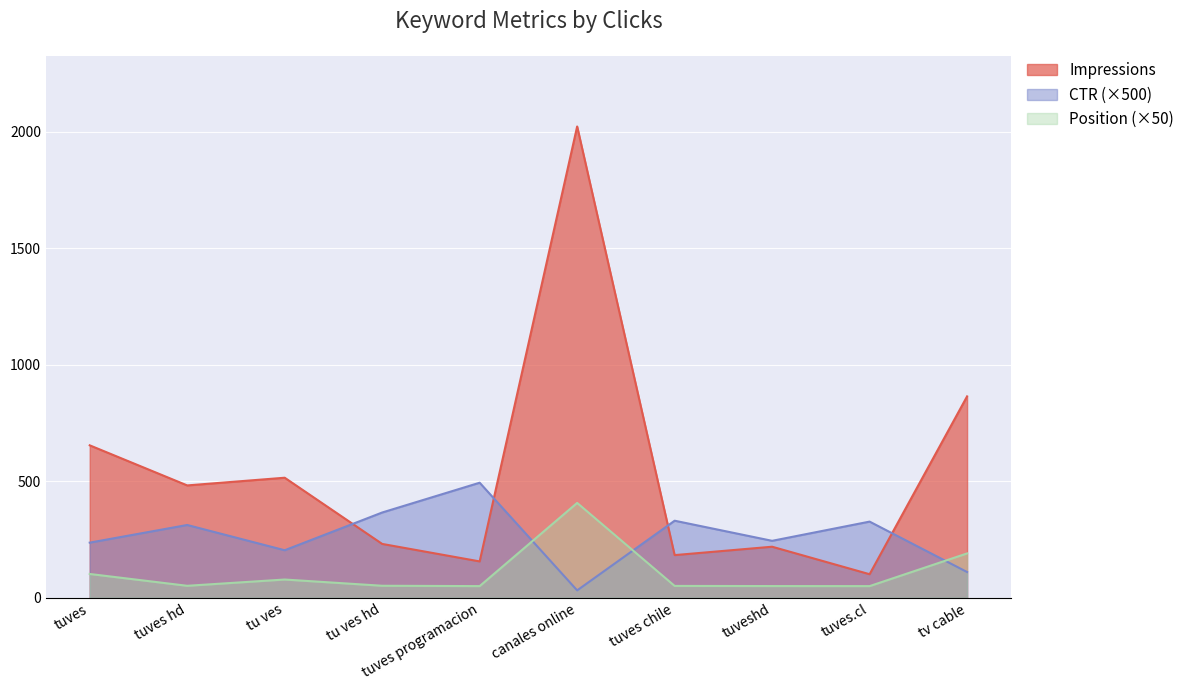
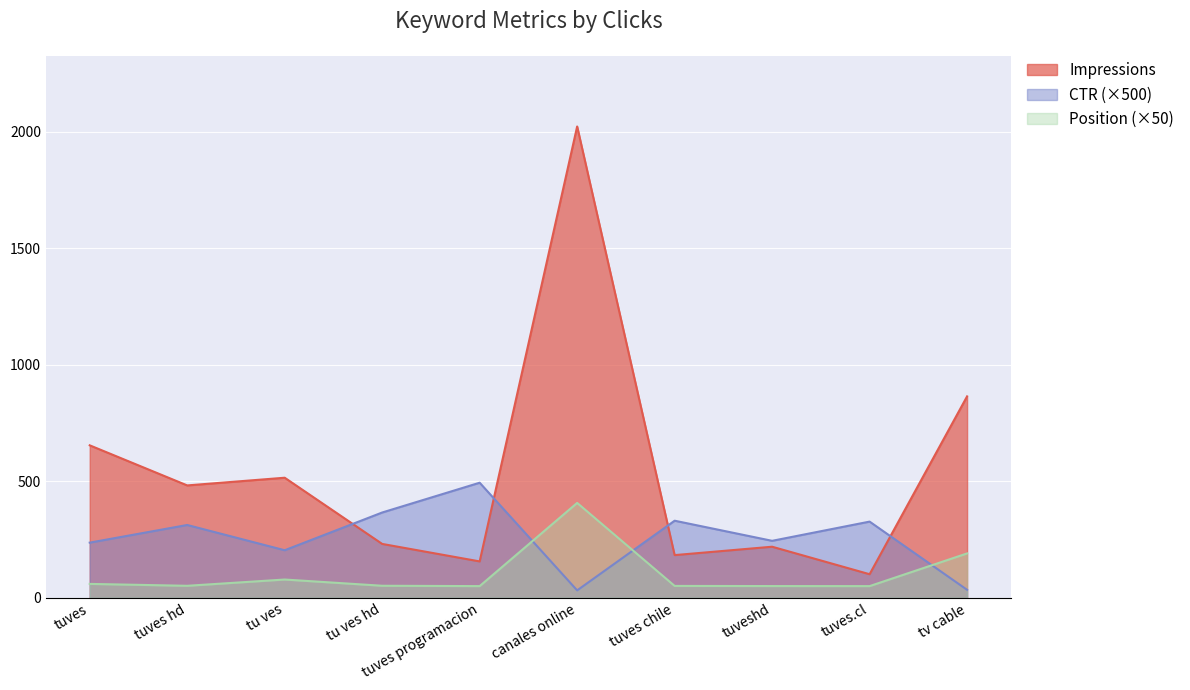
  {
    "Impressions": {
      "tuves": 650,
      "tuves hd": 480,
      "tu ves": 520,
      "tu ves hd": 230,
      "tuves programacion": 160,
      "canales online": 2020,
      "tuves chile": 180,
      "tuveshd": 220,
      "tuves.cl": 100,
      "tv cable": 860
    },
    "CTR (×500)": {
      "tuves": 240,
      "tuves hd": 310,
      "tu ves": 200,
      "tu ves hd": 370,
      "tuves programacion": 490,
      "canales online": 30,
      "tuves chile": 330,
      "tuveshd": 240,
      "tuves.cl": 330,
-     "tv cable": 110
+     "tv cable": 30
    },
    "Position (×50)": {
-     "tuves": 100,
+     "tuves": 60,
      "tuves hd": 50,
      "tu ves": 80,
      "tu ves hd": 50,
      "tuves programacion": 50,
      "canales online": 410,
      "tuves chile": 50,
      "tuveshd": 50,
      "tuves.cl": 50,
      "tv cable": 190
    }
  }
